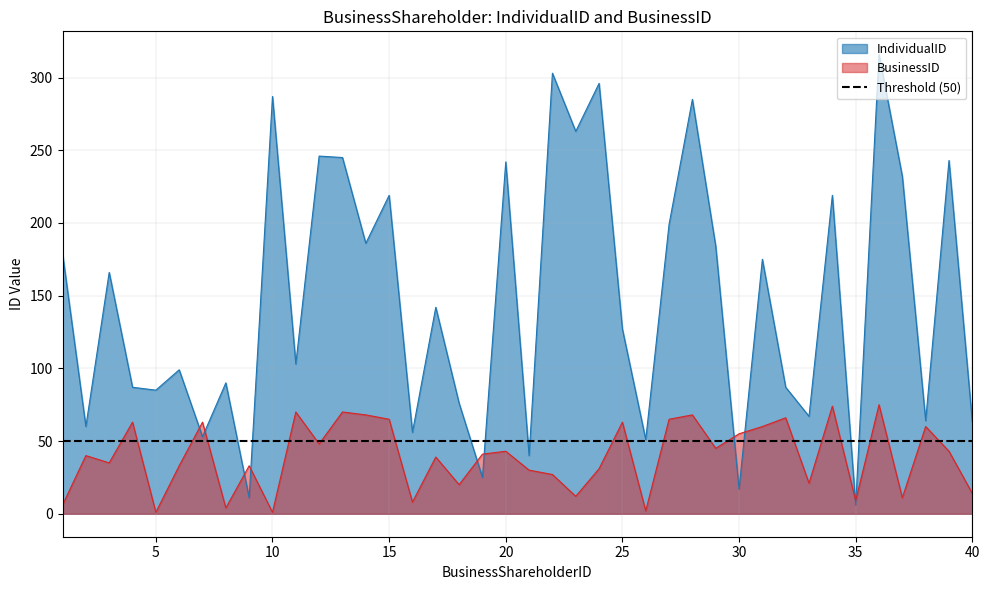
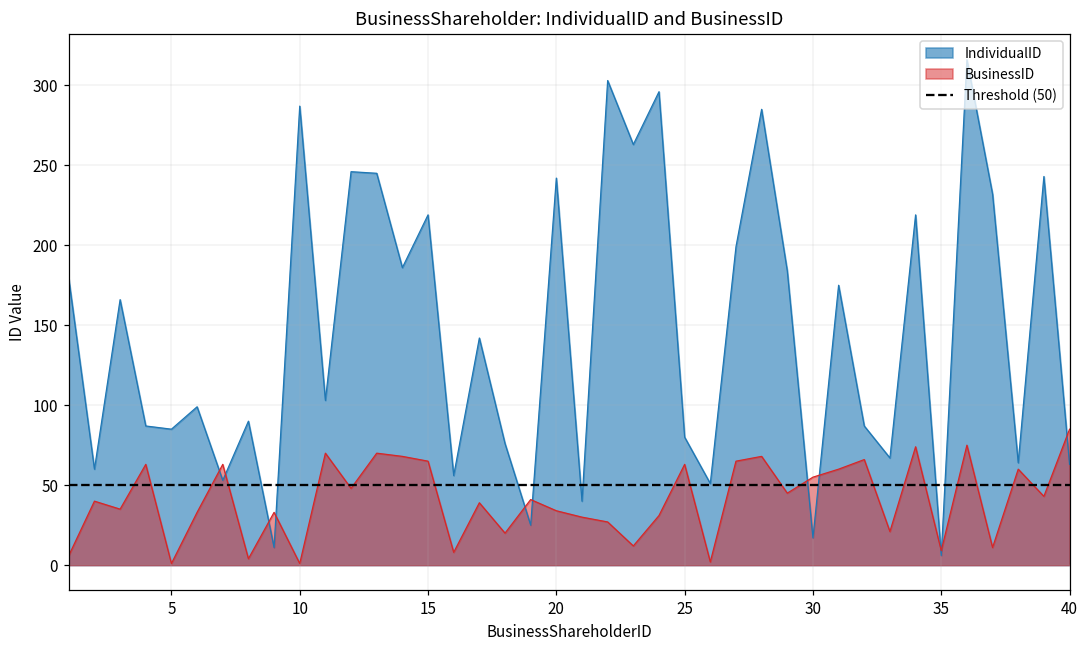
  {
    "IndividualID": {
      "5": 85,
      "10": 287,
      "15": 219,
      "20": 242,
-     "25": 127,
+     "25": 80,
      "30": 17,
      "35": 6,
      "40": 63
    },
    "BusinessID": {
      "5": 1,
      "10": 1,
      "15": 65,
-     "20": 43,
+     "20": 34,
      "25": 63,
      "30": 55,
      "35": 9,
-     "40": 14
+     "40": 85
    }
  }
